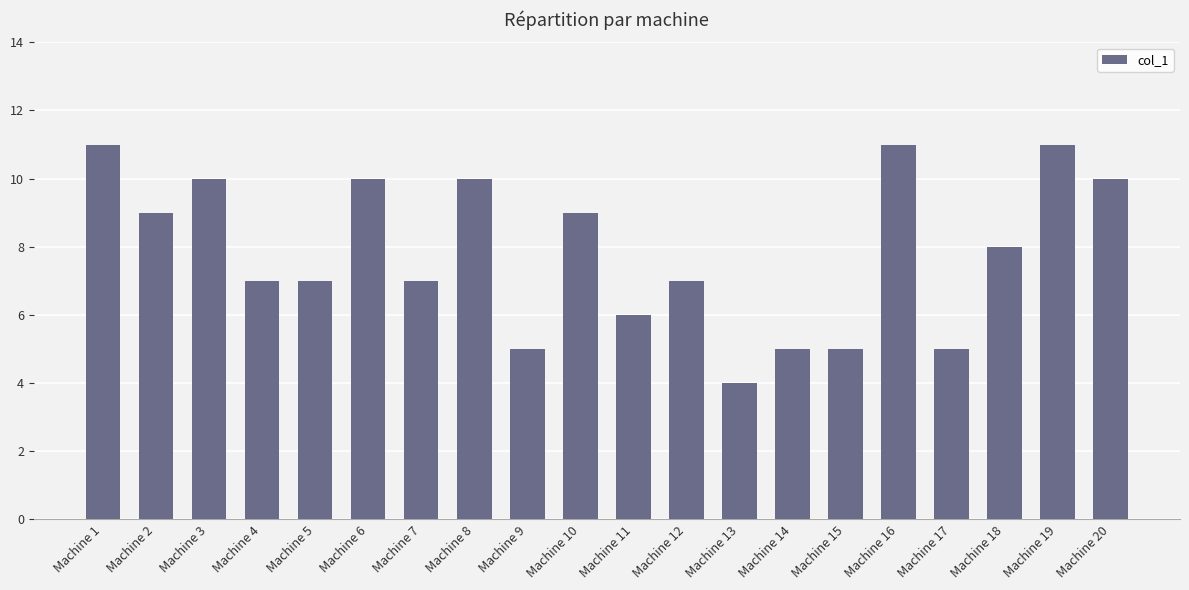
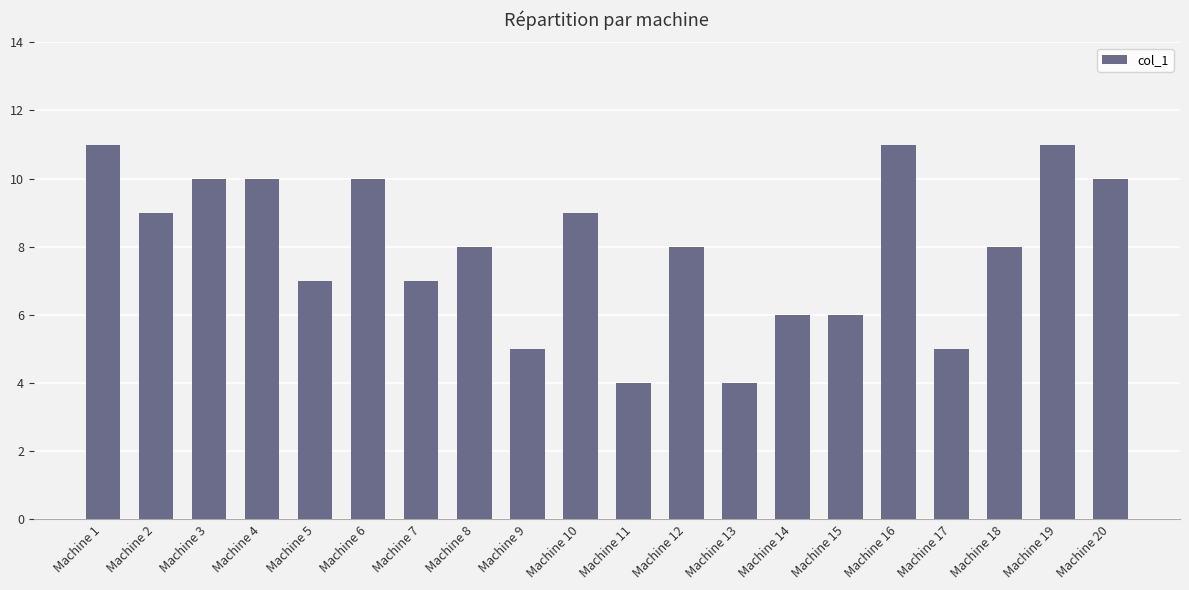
  {
    "Machine 1": 11,
    "Machine 2": 9,
    "Machine 3": 10,
-   "Machine 4": 7,
+   "Machine 4": 10,
    "Machine 5": 7,
    "Machine 6": 10,
    "Machine 7": 7,
-   "Machine 8": 10,
+   "Machine 8": 8,
    "Machine 9": 5,
    "Machine 10": 9,
-   "Machine 11": 6,
-   "Machine 12": 7,
+   "Machine 11": 4,
+   "Machine 12": 8,
    "Machine 13": 4,
-   "Machine 14": 5,
-   "Machine 15": 5,
+   "Machine 14": 6,
+   "Machine 15": 6,
    "Machine 16": 11,
    "Machine 17": 5,
    "Machine 18": 8,
    "Machine 19": 11,
    "Machine 20": 10
  }
